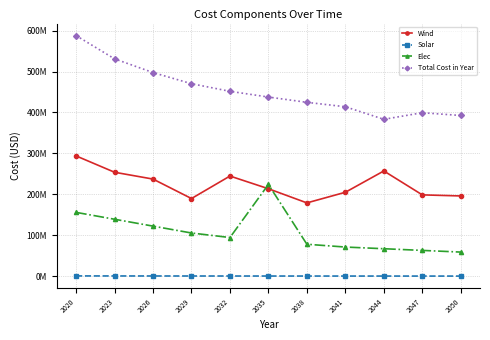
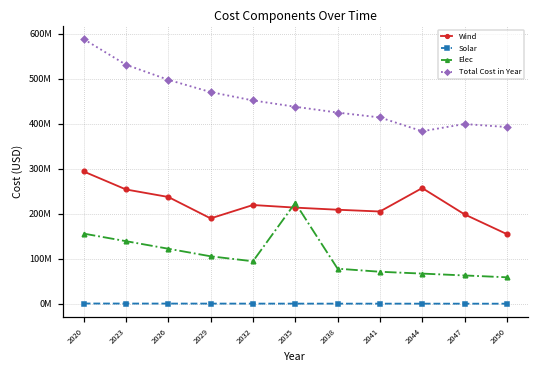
  {
    "Wind": {
      "2020": 290000000,
      "2023": 250000000,
      "2026": 240000000,
      "2029": 190000000,
-     "2032": 240000000,
+     "2032": 220000000,
      "2035": 210000000,
-     "2038": 180000000,
+     "2038": 210000000,
      "2041": 210000000,
      "2044": 260000000,
      "2047": 200000000,
-     "2050": 200000000
+     "2050": 150000000
    },
    "Solar": {
      "2020": 0,
      "2023": 0,
      "2026": 0,
      "2029": 0,
      "2032": 0,
      "2035": 0,
      "2038": 0,
      "2041": 0,
      "2044": 0,
      "2047": 0,
      "2050": 0
    },
    "Elec": {
      "2020": 160000000,
      "2023": 140000000,
      "2026": 120000000,
      "2029": 110000000,
      "2032": 90000000,
      "2035": 220000000,
      "2038": 80000000,
      "2041": 70000000,
      "2044": 70000000,
      "2047": 60000000,
      "2050": 60000000
    },
    "Total Cost in Year": {
      "2020": 590000000,
      "2023": 530000000,
      "2026": 500000000,
      "2029": 470000000,
      "2032": 450000000,
      "2035": 440000000,
      "2038": 420000000,
      "2041": 410000000,
      "2044": 380000000,
      "2047": 400000000,
      "2050": 390000000
    }
  }
